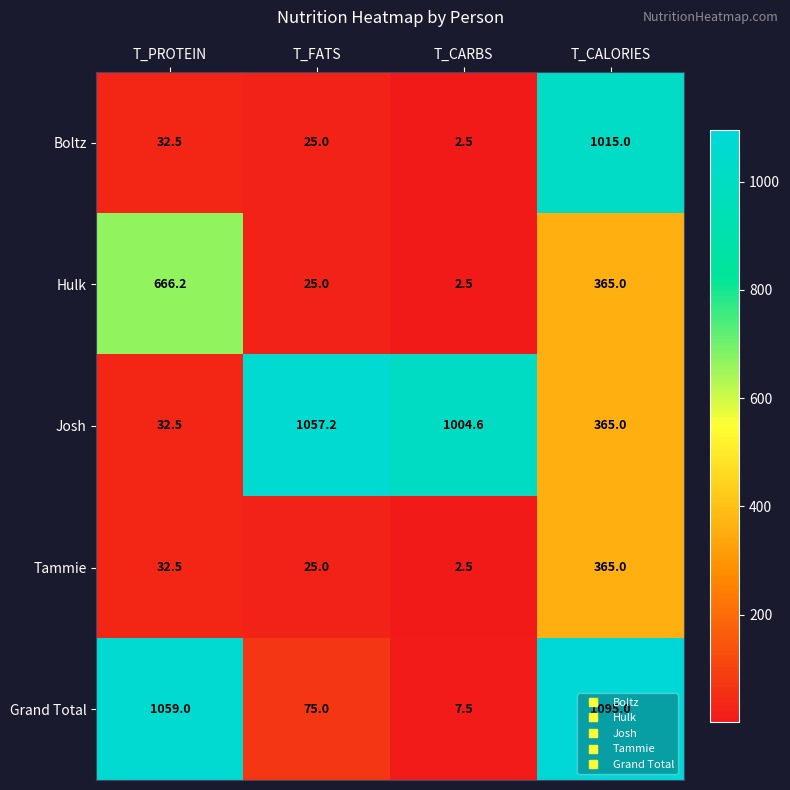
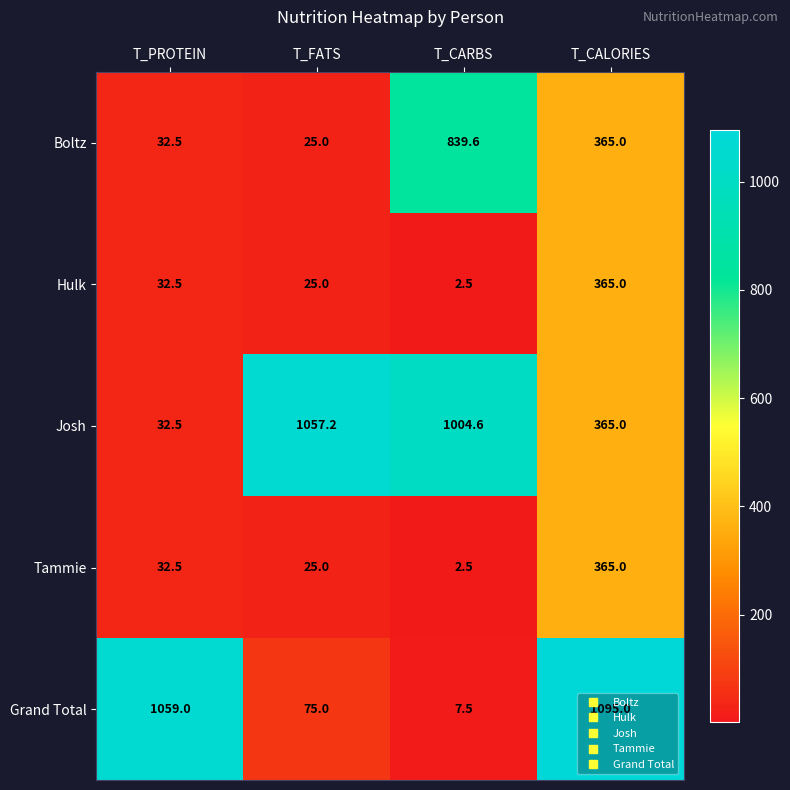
  {
    "Boltz": {
      "T_PROTEIN": 32.5,
      "T_FATS": 25.0,
-     "T_CARBS": 2.5,
-     "T_CALORIES": 1015.0
+     "T_CARBS": 839.6,
+     "T_CALORIES": 365.0
    },
    "Hulk": {
-     "T_PROTEIN": 666.2,
+     "T_PROTEIN": 32.5,
      "T_FATS": 25.0,
      "T_CARBS": 2.5,
      "T_CALORIES": 365.0
    },
    "Josh": {
      "T_PROTEIN": 32.5,
      "T_FATS": 1057.2,
      "T_CARBS": 1004.6,
      "T_CALORIES": 365.0
    },
    "Tammie": {
      "T_PROTEIN": 32.5,
      "T_FATS": 25.0,
      "T_CARBS": 2.5,
      "T_CALORIES": 365.0
    },
    "Grand Total": {
      "T_PROTEIN": 1059.0,
      "T_FATS": 75.0,
      "T_CARBS": 7.5
    }
  }
